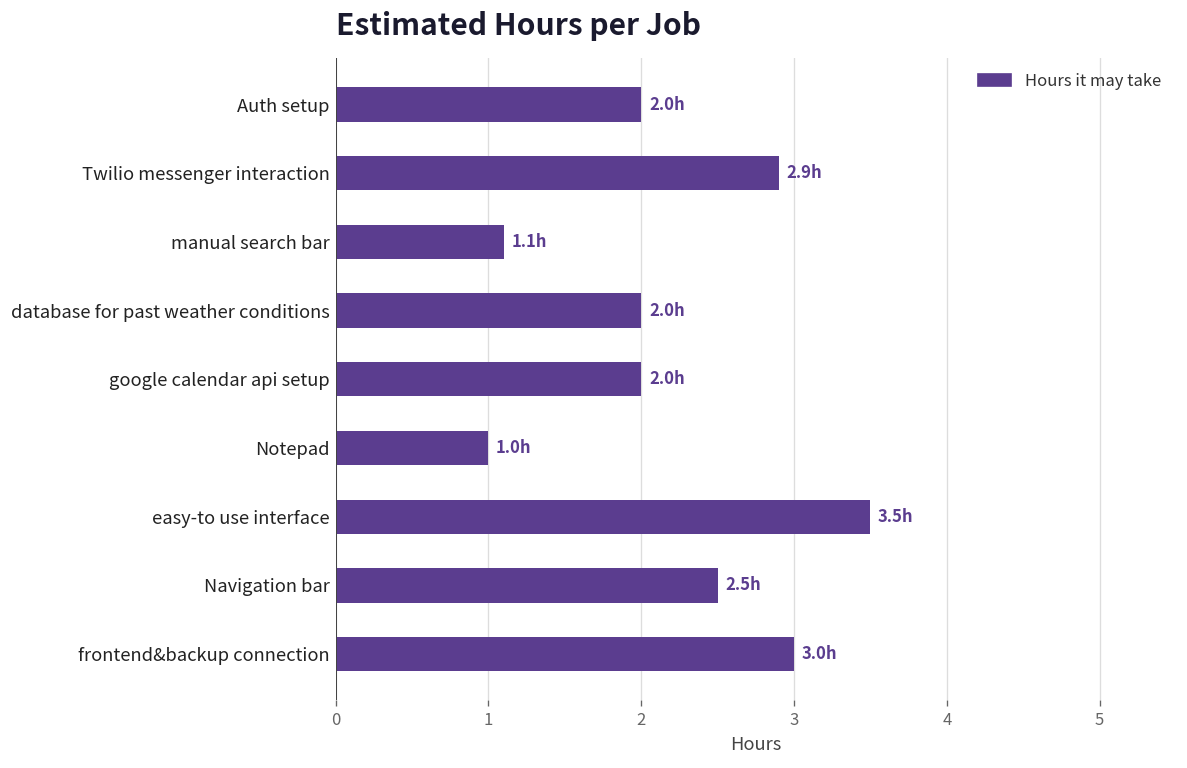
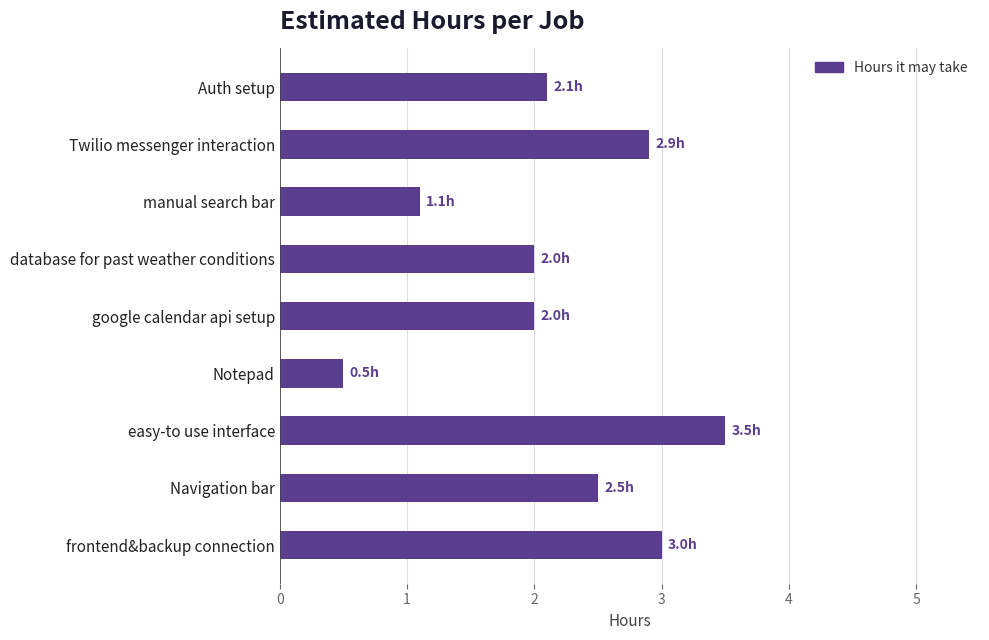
  {
-   "Auth setup": "2.0h",
+   "Auth setup": "2.1h",
    "Twilio messenger interaction": "2.9h",
    "manual search bar": "1.1h",
    "database for past weather conditions": "2.0h",
    "google calendar api setup": "2.0h",
-   "Notepad": "1.0h",
+   "Notepad": "0.5h",
    "easy-to use interface": "3.5h",
    "Navigation bar": "2.5h",
    "frontend&backup connection": "3.0h"
  }
